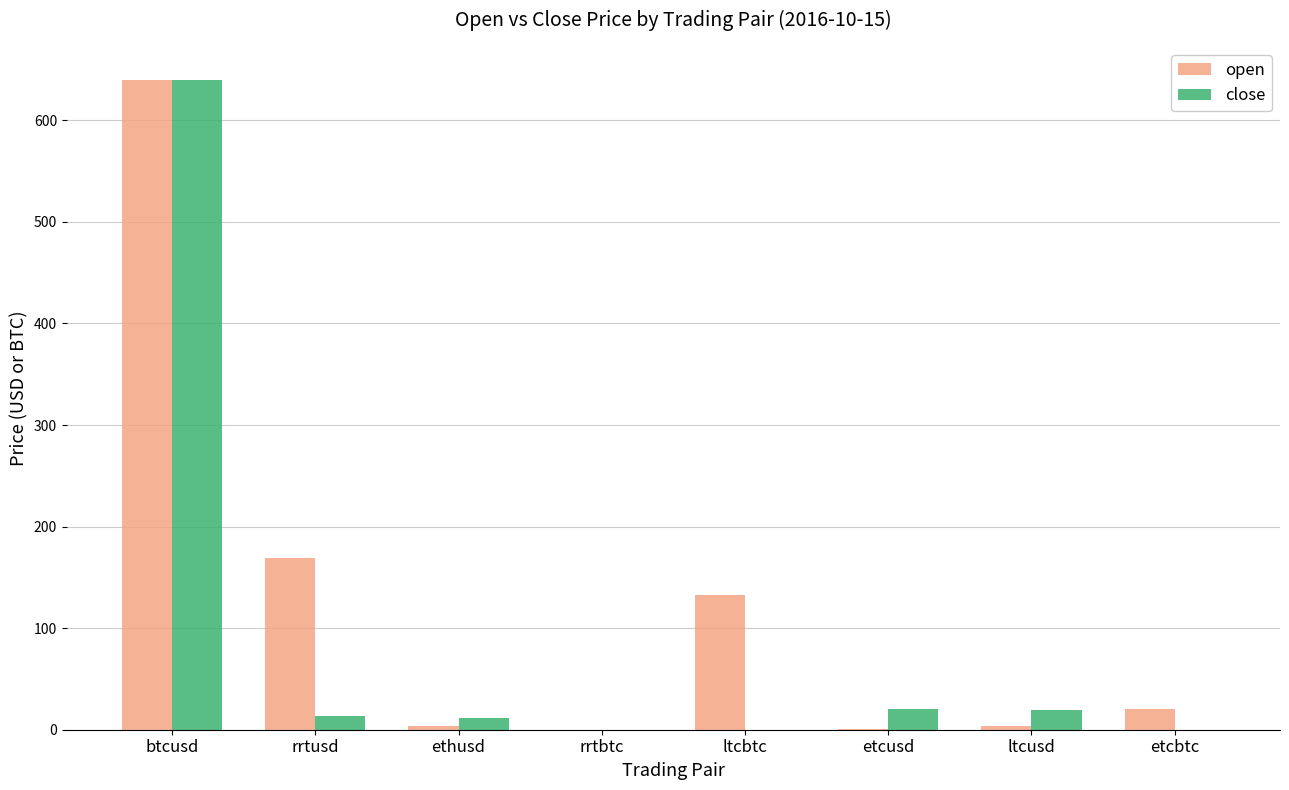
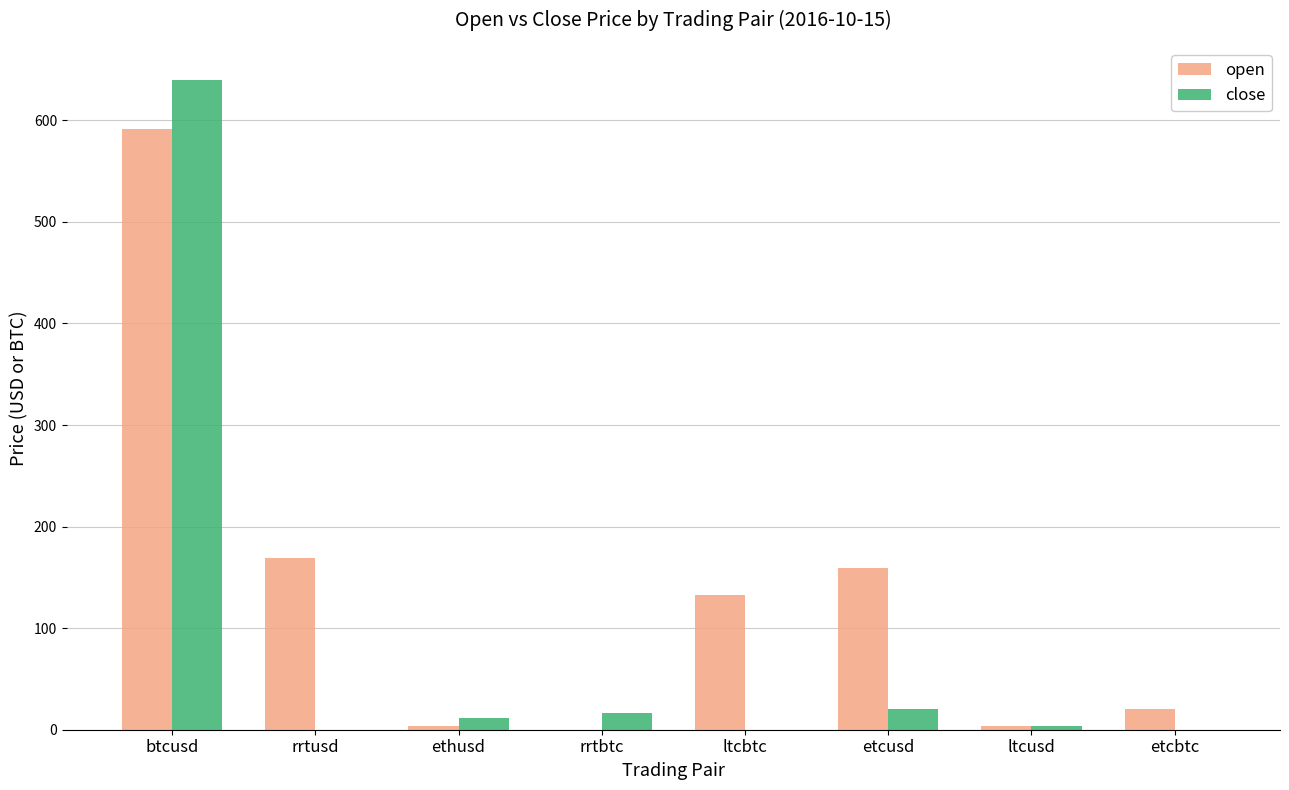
  {
    "open": {
-     "btcusd": 640,
+     "btcusd": 592,
      "rrtusd": 169,
      "ethusd": 4,
      "ltcbtc": 133,
-     "etcusd": 1,
+     "etcusd": 159,
      "ltcusd": 4,
      "etcbtc": 20
    },
    "close": {
      "btcusd": 640,
-     "rrtusd": 13,
+     "rrtusd": 0,
      "ethusd": 12,
-     "rrtbtc": 0,
+     "rrtbtc": 17,
      "etcusd": 21,
-     "ltcusd": 20
+     "ltcusd": 4
    }
  }
